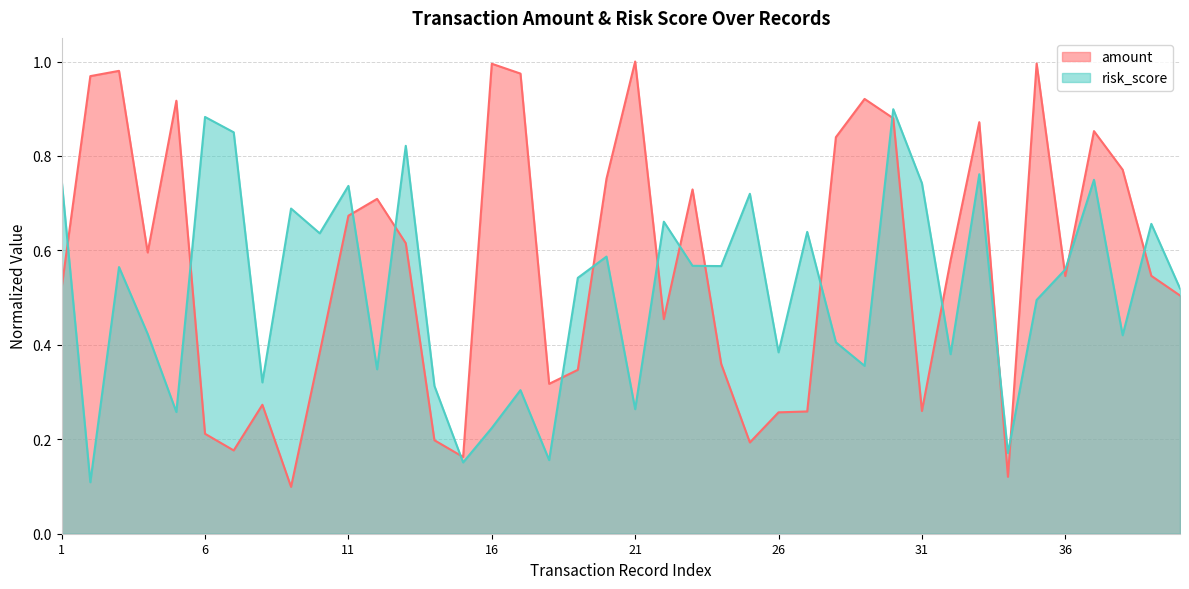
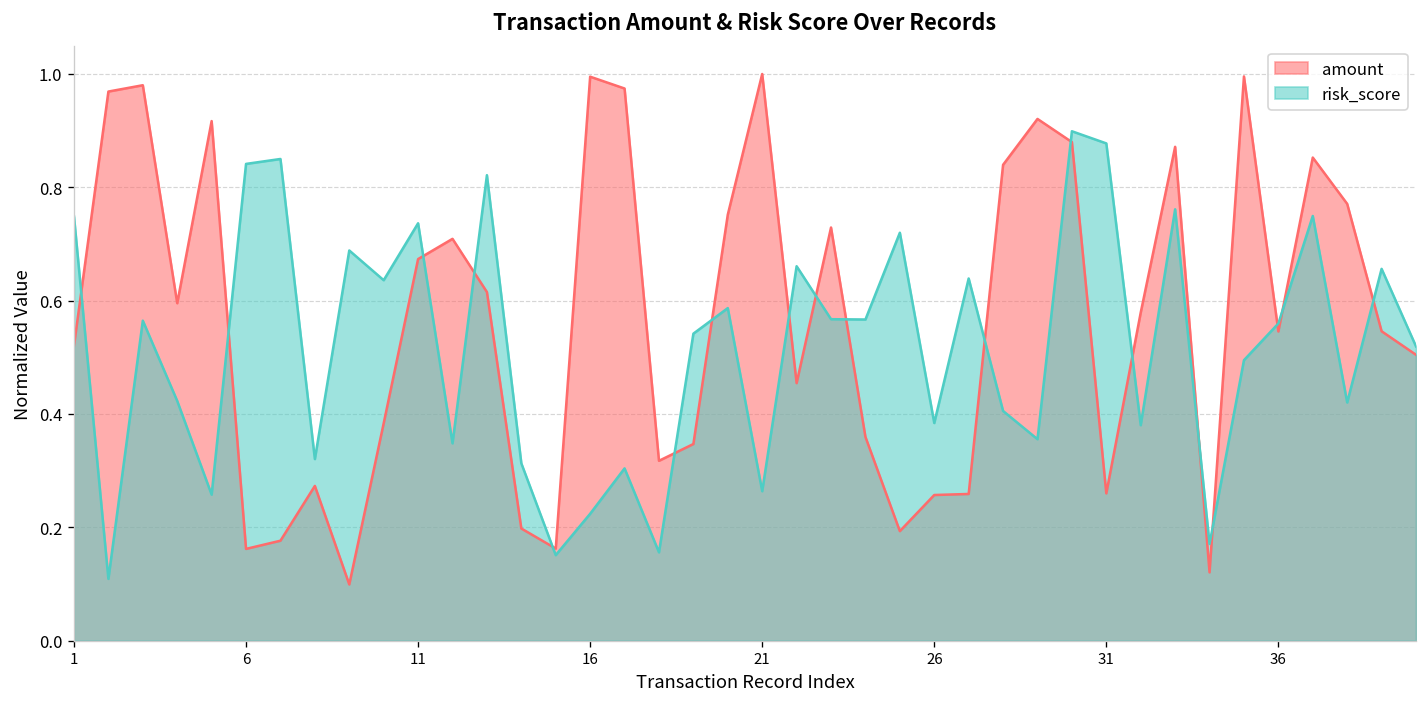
  {
    "amount": {
      "1": 0.52,
-     "6": 0.21,
+     "6": 0.16,
      "11": 0.67,
      "16": 1.00,
      "21": 1.00,
      "26": 0.26,
      "31": 0.26,
      "36": 0.55
    },
    "risk_score": {
      "1": 0.75,
-     "6": 0.88,
+     "6": 0.84,
      "11": 0.74,
      "16": 0.22,
      "21": 0.26,
      "26": 0.38,
-     "31": 0.74,
+     "31": 0.88,
      "36": 0.56
    }
  }
